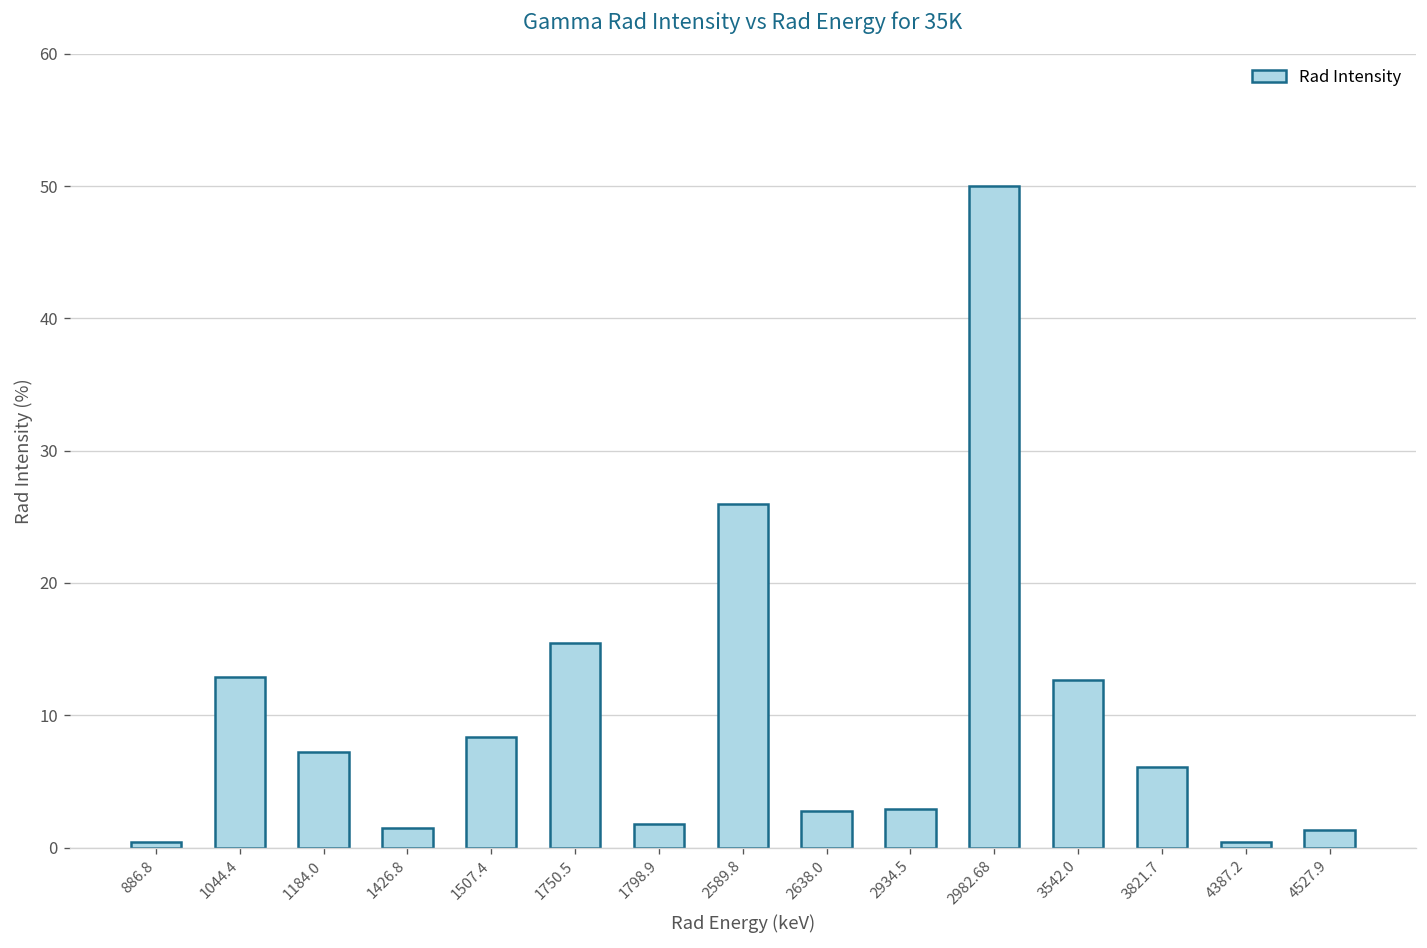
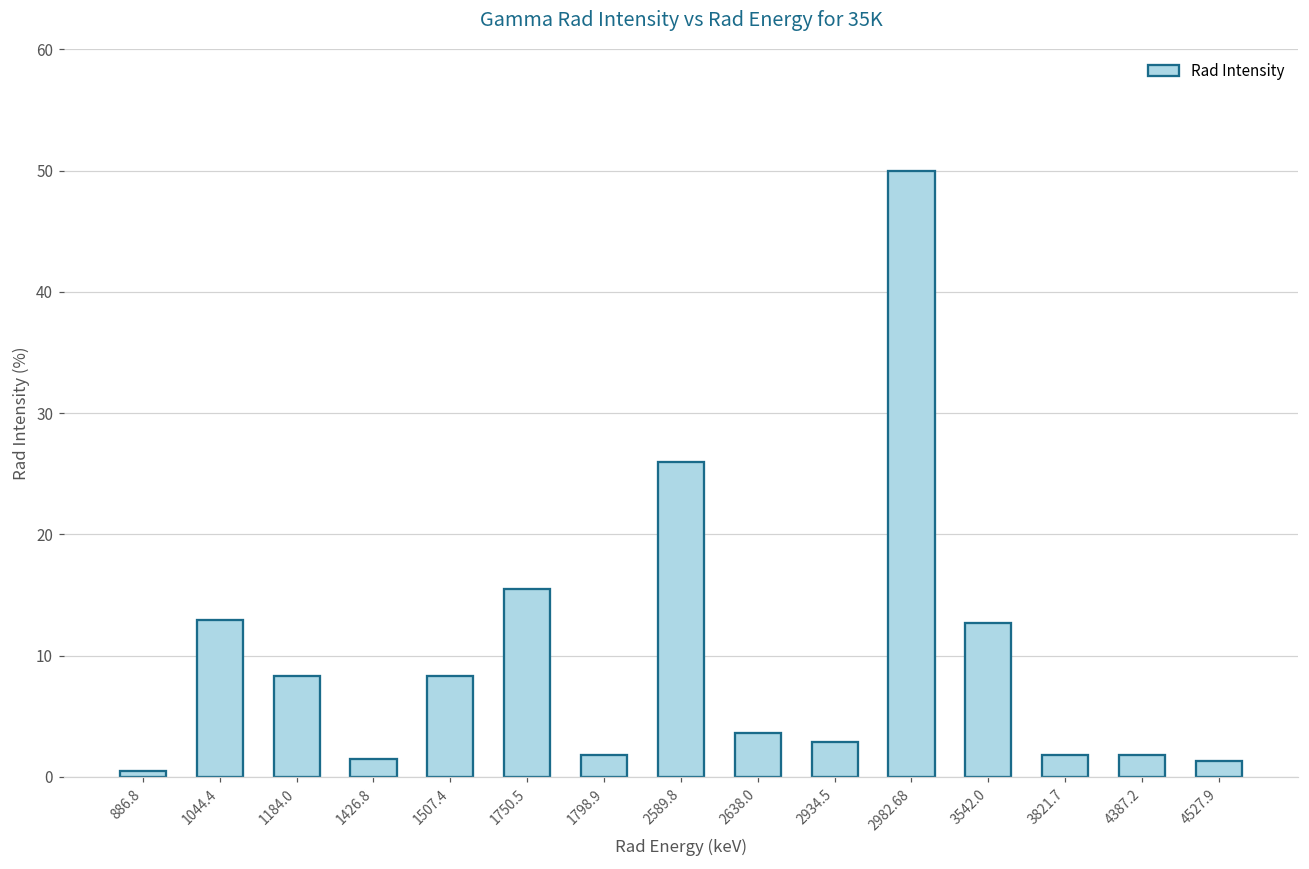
  {
    "886.8": 0.5,
    "1044.4": 12.9,
-   "1184.0": 7.2,
+   "1184.0": 8.3,
    "1426.8": 1.5,
    "1507.4": 8.4,
    "1750.5": 15.5,
    "1798.9": 1.8,
    "2589.8": 26.0,
-   "2638.0": 2.8,
+   "2638.0": 3.6,
    "2934.5": 2.9,
    "2982.68": 50.0,
    "3542.0": 12.7,
-   "3821.7": 6.1,
-   "4387.2": 0.4,
+   "3821.7": 1.8,
+   "4387.2": 1.8,
    "4527.9": 1.3
  }
